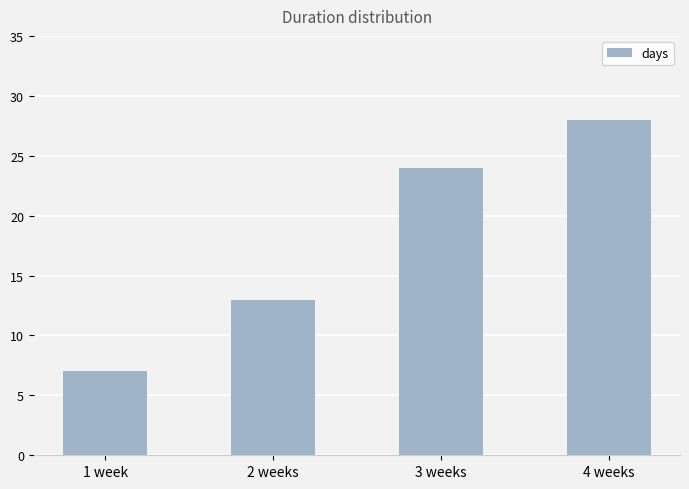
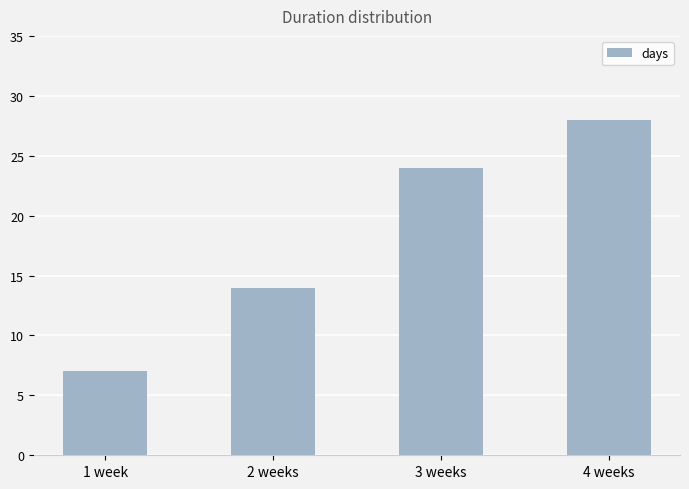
  {
    "1 week": 7,
-   "2 weeks": 13,
+   "2 weeks": 14,
    "3 weeks": 24,
    "4 weeks": 28
  }
